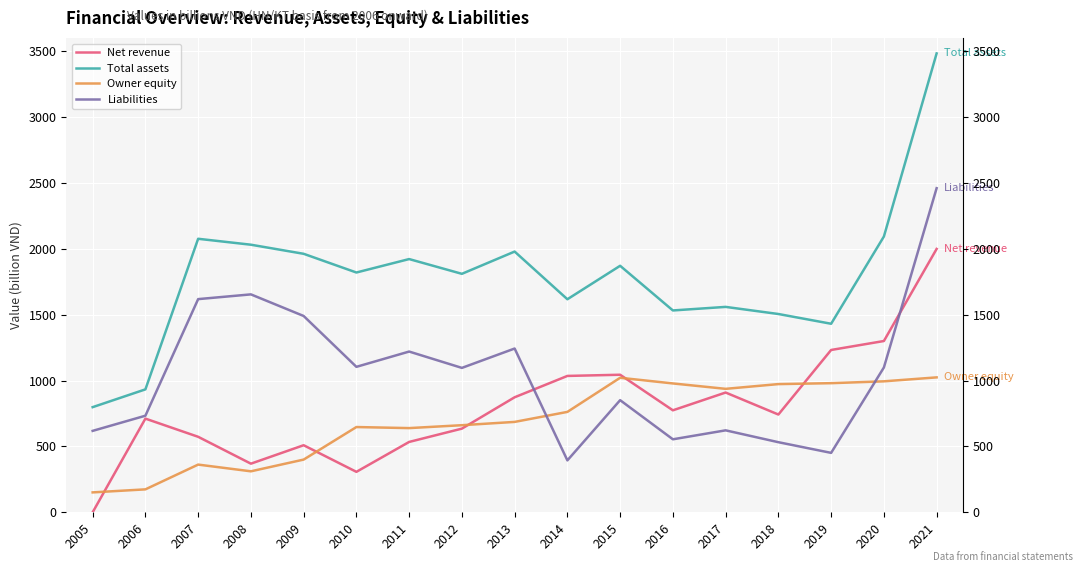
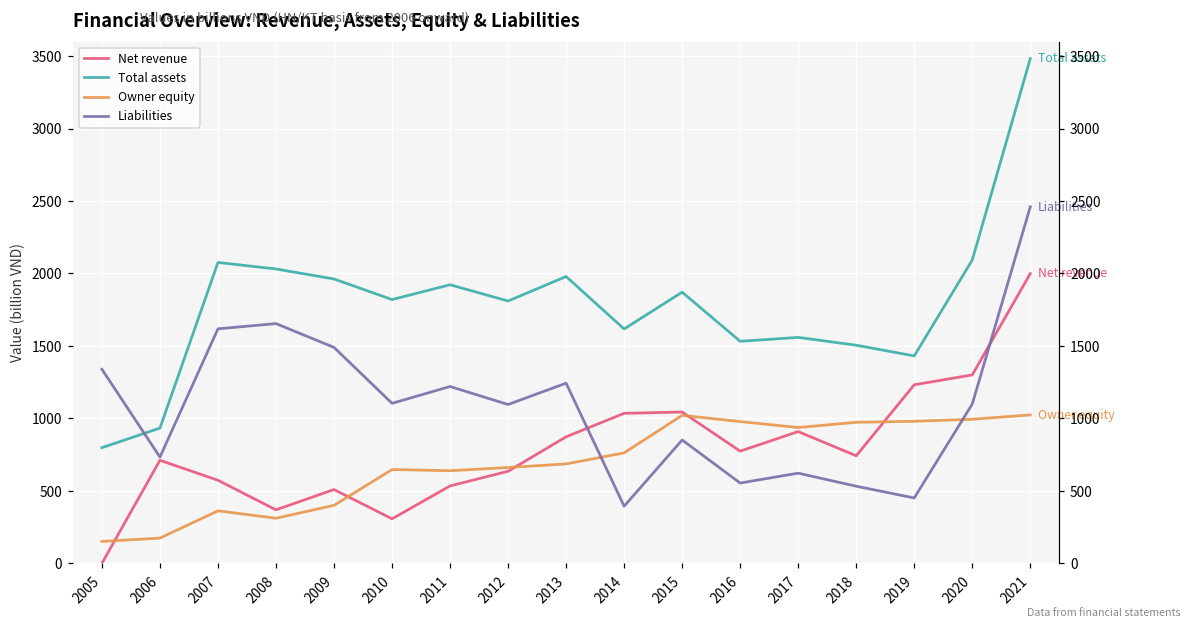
  {
    "Net revenue": {
      "2005": 0,
      "2006": 710,
      "2007": 570,
      "2008": 370,
      "2009": 510,
      "2010": 310,
      "2011": 530,
      "2012": 640,
      "2013": 870,
      "2014": 1040,
      "2015": 1040,
      "2016": 770,
      "2017": 910,
      "2018": 740,
      "2019": 1230,
      "2020": 1300,
      "2021": 2000
    },
    "Total assets": {
      "2005": 800,
      "2006": 930,
      "2007": 2080,
      "2008": 2030,
      "2009": 1960,
      "2010": 1820,
      "2011": 1920,
      "2012": 1810,
      "2013": 1980,
      "2014": 1620,
      "2015": 1870,
      "2016": 1530,
      "2017": 1560,
      "2018": 1510,
      "2019": 1430,
      "2020": 2090,
      "2021": 3480
    },
    "Owner equity": {
      "2005": 150,
      "2006": 170,
      "2007": 360,
      "2008": 310,
      "2009": 400,
      "2010": 650,
      "2011": 640,
      "2012": 660,
      "2013": 690,
      "2014": 760,
      "2015": 1020,
      "2016": 980,
      "2017": 940,
      "2018": 970,
      "2019": 980,
      "2020": 990,
      "2021": 1020
    },
    "Liabilities": {
-     "2005": 620,
+     "2005": 1340,
      "2006": 730,
      "2007": 1620,
      "2008": 1650,
      "2009": 1490,
      "2010": 1100,
      "2011": 1220,
      "2012": 1100,
      "2013": 1240,
      "2014": 390,
      "2015": 850,
      "2016": 550,
      "2017": 620,
      "2018": 530,
      "2019": 450,
      "2020": 1100,
      "2021": 2460
    }
  }
